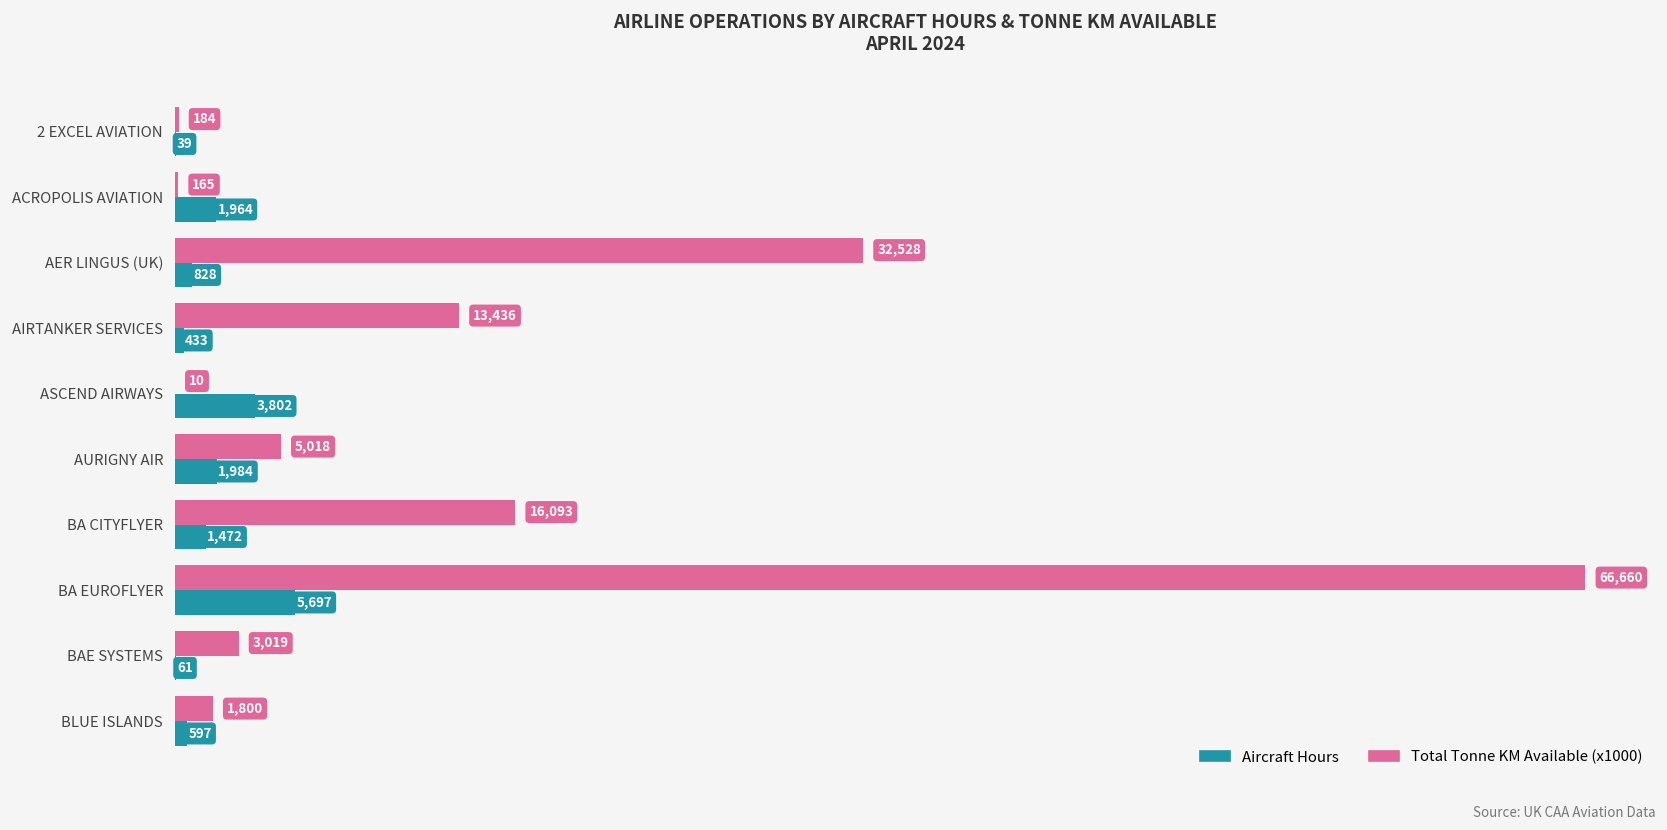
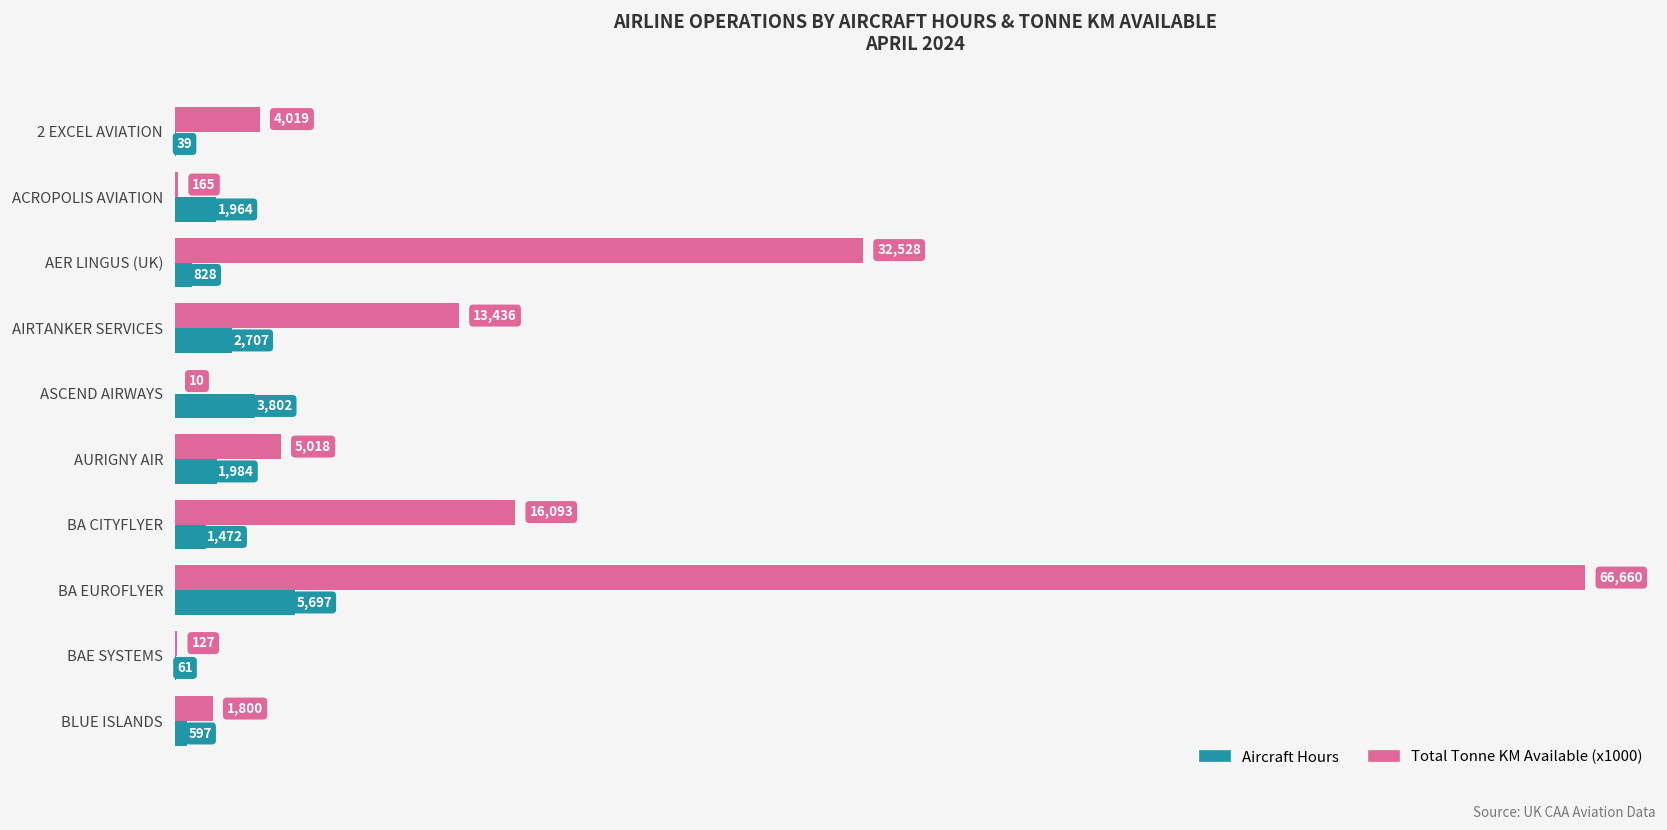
  {
    "Aircraft Hours": {
-     "AIRTANKER SERVICES": "433"
+     "AIRTANKER SERVICES": "2,707"
    },
    "Total Tonne KM Available (x1000)": {
-     "2 EXCEL AVIATION": "184",
-     "BAE SYSTEMS": "3,019"
+     "2 EXCEL AVIATION": "4,019",
+     "BAE SYSTEMS": "127"
    }
  }
